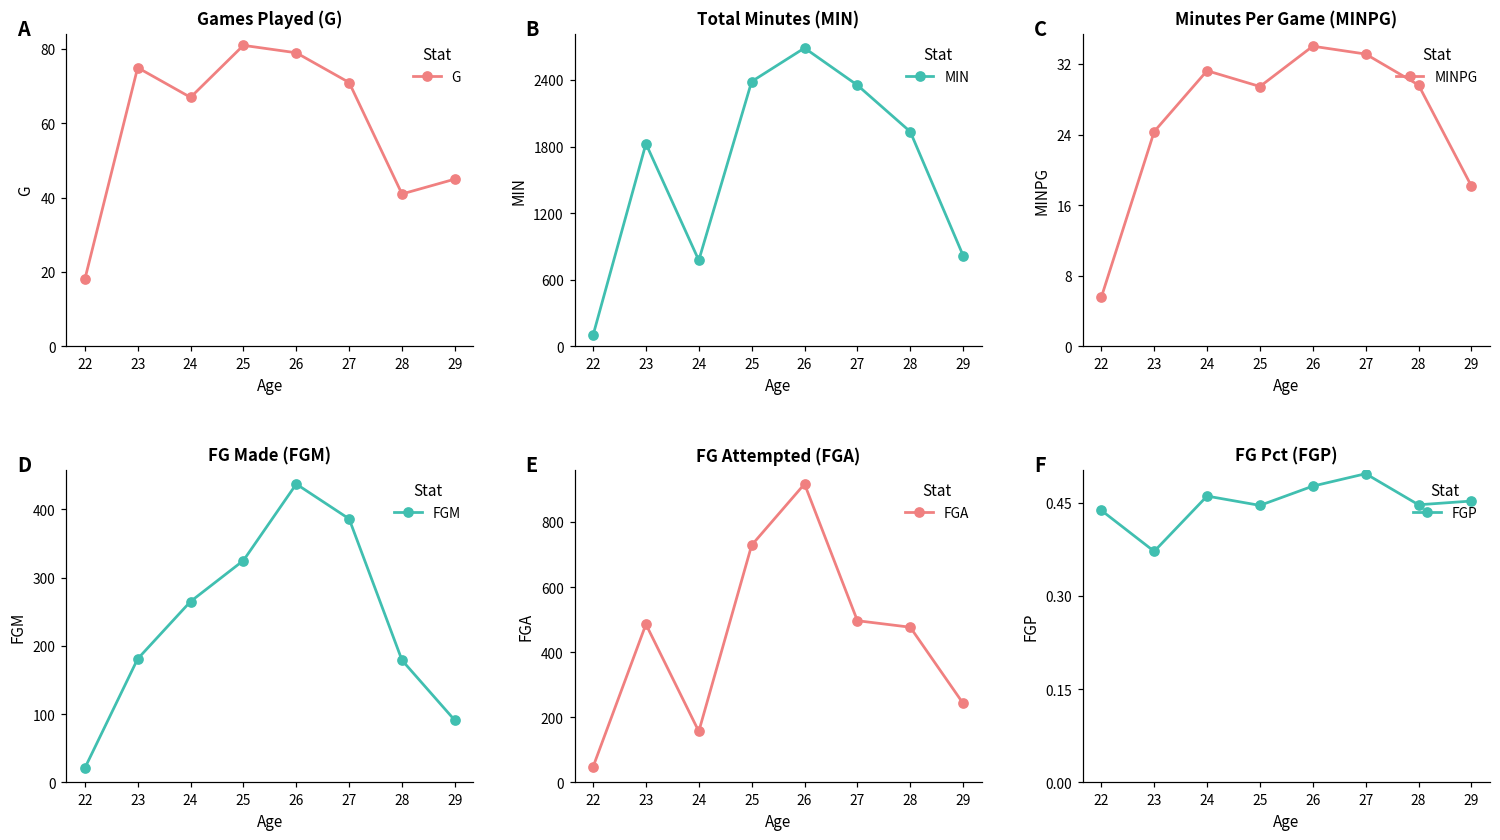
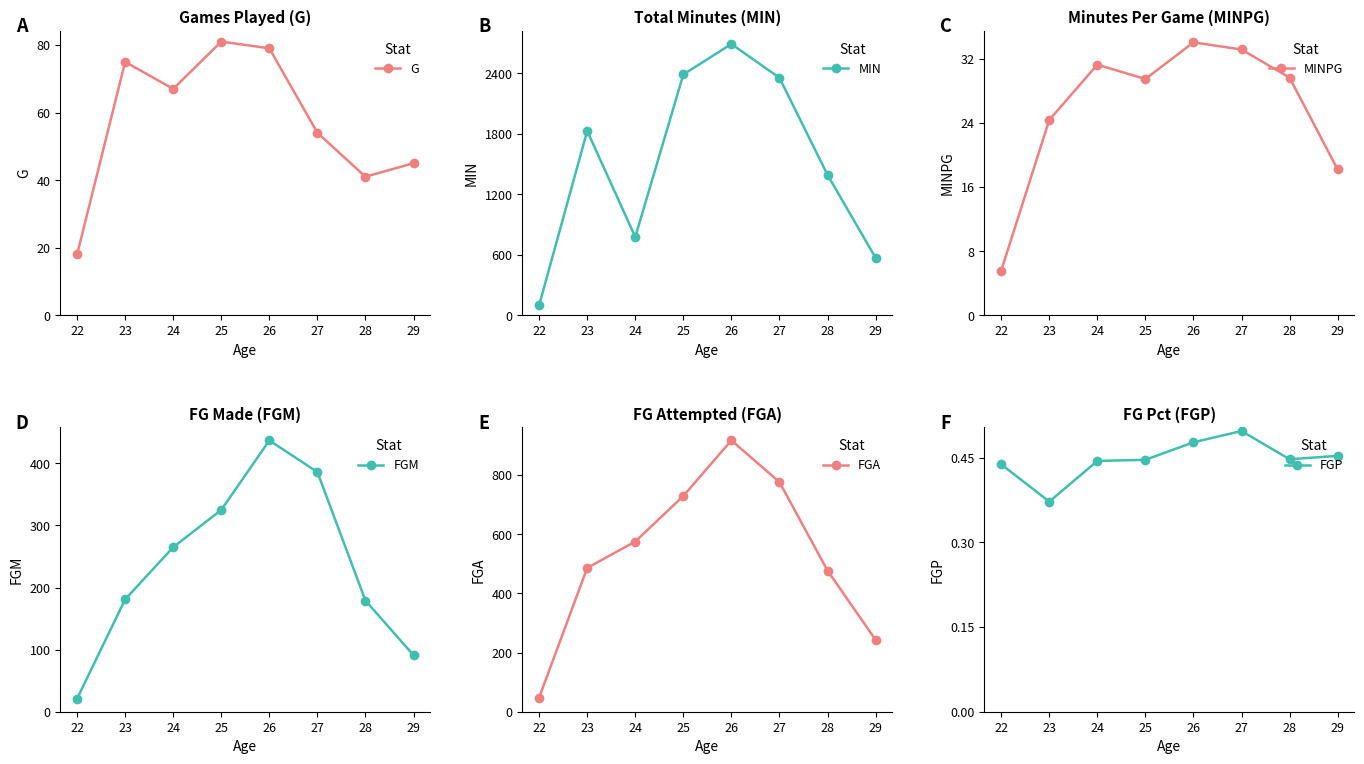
  {
    "Games Played (G)": {
      "22": 18,
      "23": 75,
      "24": 67,
      "25": 81,
      "26": 79,
-     "27": 71,
+     "27": 54,
      "28": 41,
      "29": 45
    },
    "Total Minutes (MIN)": {
      "22": 100,
      "23": 1830,
      "24": 780,
      "25": 2390,
      "26": 2690,
      "27": 2350,
-     "28": 1930,
-     "29": 820
+     "28": 1390,
+     "29": 570
    },
    "Minutes Per Game (MINPG)": {
      "22": 6,
      "23": 24,
      "24": 31,
      "25": 29,
      "26": 34,
      "27": 33,
      "28": 30,
      "29": 18
    },
    "FG Made (FGM)": {
      "22": 20,
      "23": 180,
      "24": 270,
      "25": 330,
      "26": 440,
      "27": 390,
      "28": 180,
      "29": 90
    },
    "FG Attempted (FGA)": {
      "22": 50,
      "23": 490,
-     "24": 160,
+     "24": 580,
      "25": 730,
      "26": 920,
-     "27": 500,
+     "27": 780,
      "28": 480,
      "29": 240
    },
    "FG Pct (FGP)": {
      "22": 0.44,
      "23": 0.37,
-     "24": 0.46,
+     "24": 0.44,
      "25": 0.45,
      "26": 0.48,
      "27": 0.50,
      "28": 0.45,
      "29": 0.45
    }
  }
